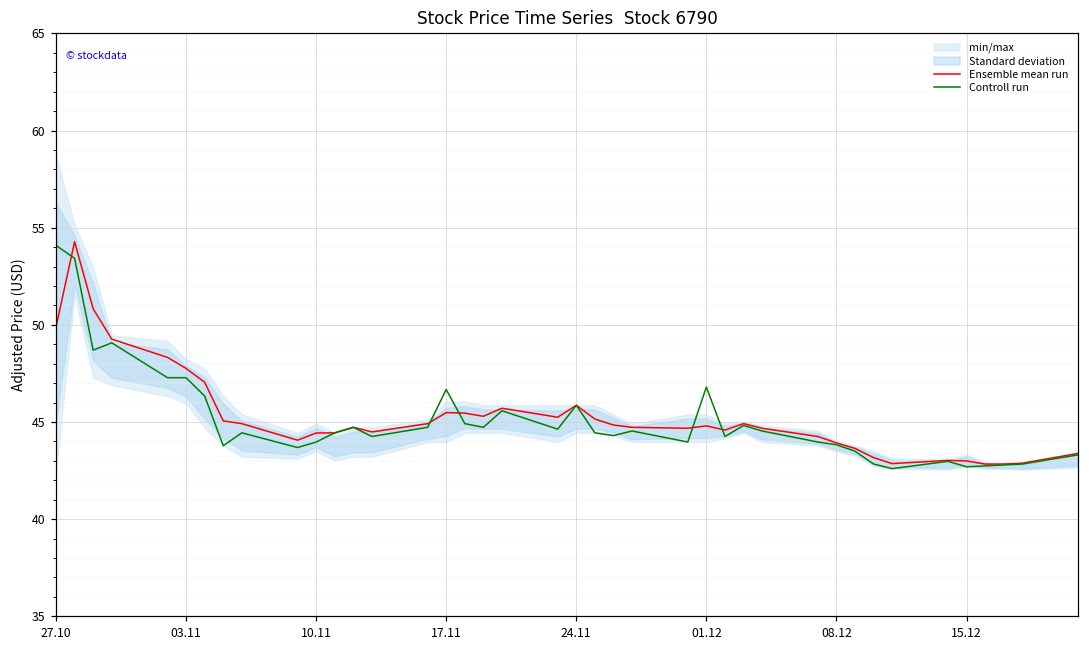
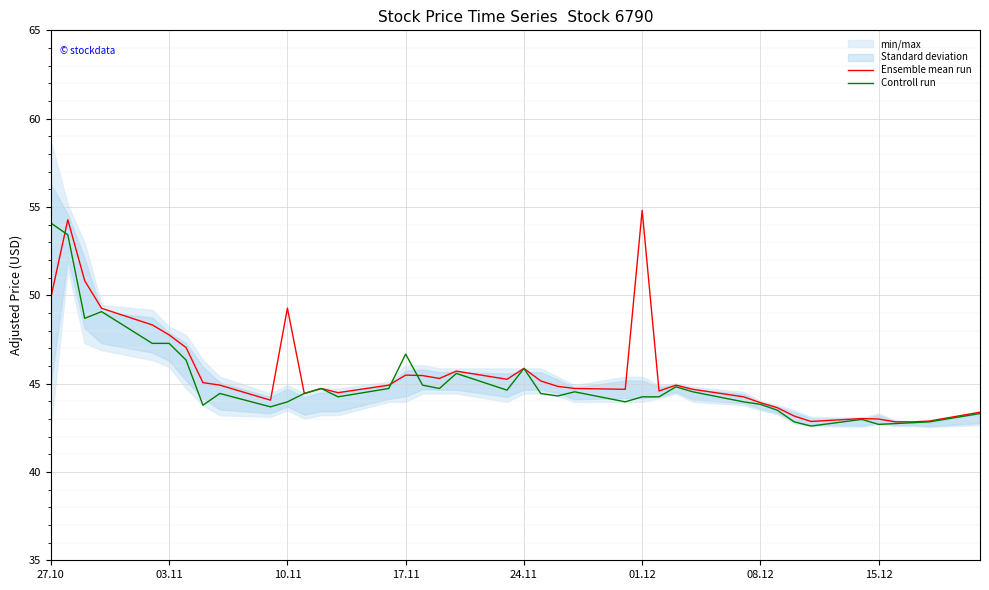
  {
    "Ensemble mean run": {
      "27.10": 49.9,
-     "10.11": 44.4,
+     "10.11": 49.3,
      "17.11": 45.5,
-     "01.12": 44.8,
+     "01.12": 54.8,
      "15.12": 43.0
    },
    "Controll run": {
      "27.10": 54.1,
      "03.11": 47.3,
      "10.11": 44.0,
      "17.11": 46.7,
-     "01.12": 46.8,
+     "01.12": 44.3,
      "15.12": 42.7
    }
  }
